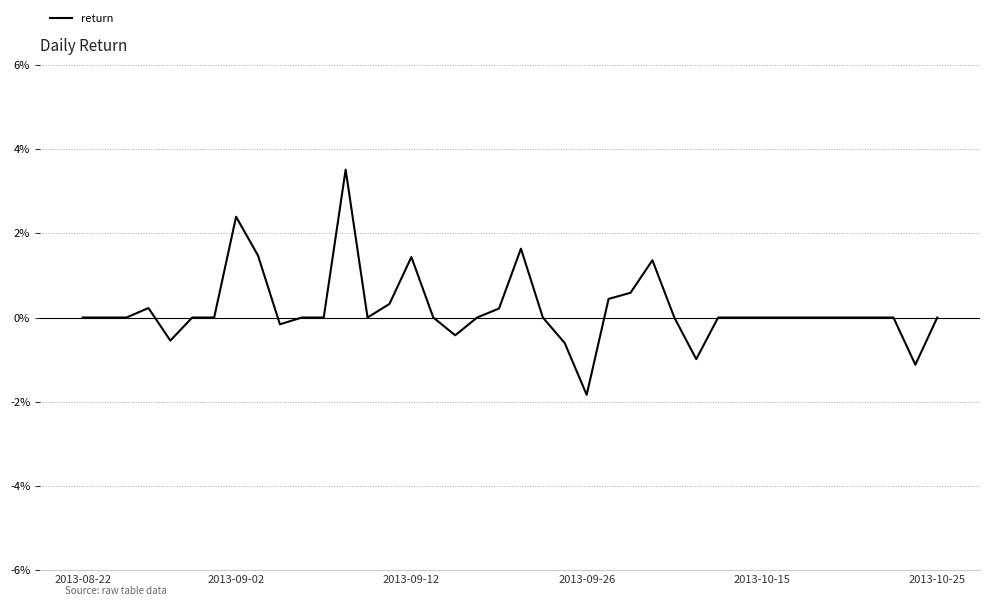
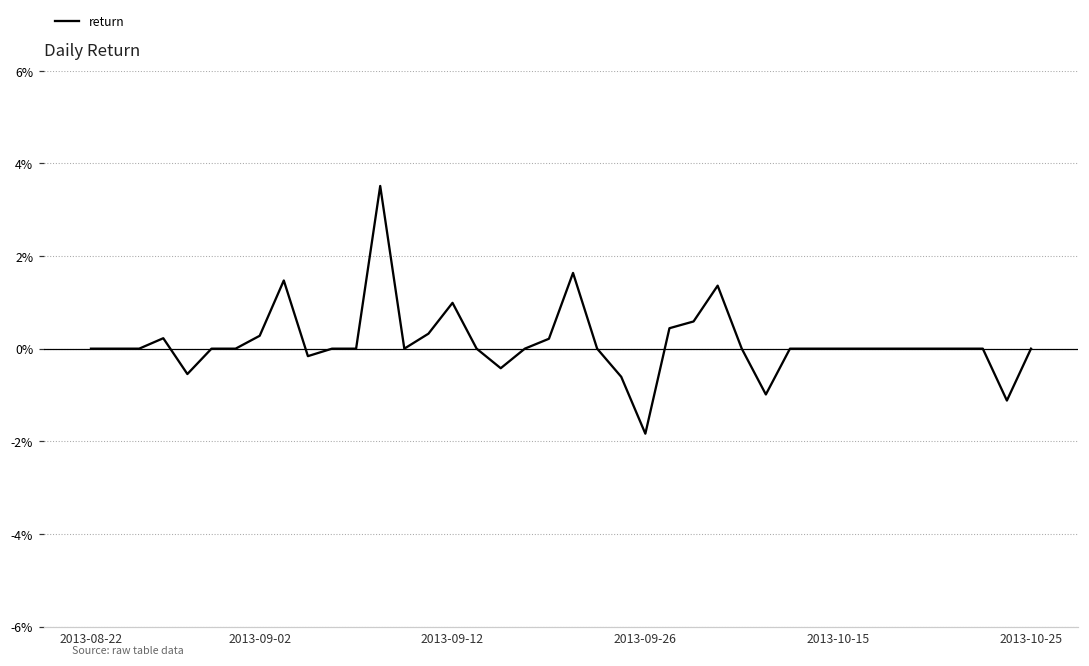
  {
    "2013-08-22": "0.0%",
-   "2013-09-02": "2.4%",
-   "2013-09-12": "1.4%",
+   "2013-09-02": "0.3%",
+   "2013-09-12": "1.0%",
    "2013-09-26": "-1.8%",
    "2013-10-15": "0.0%",
    "2013-10-25": "0.0%"
  }
